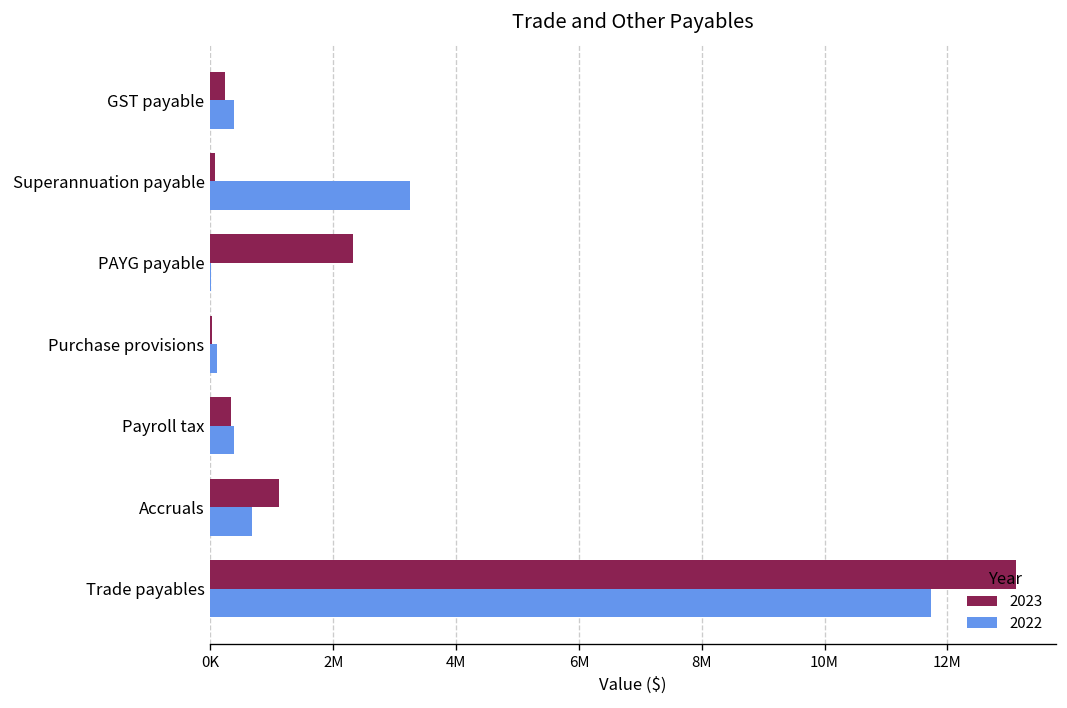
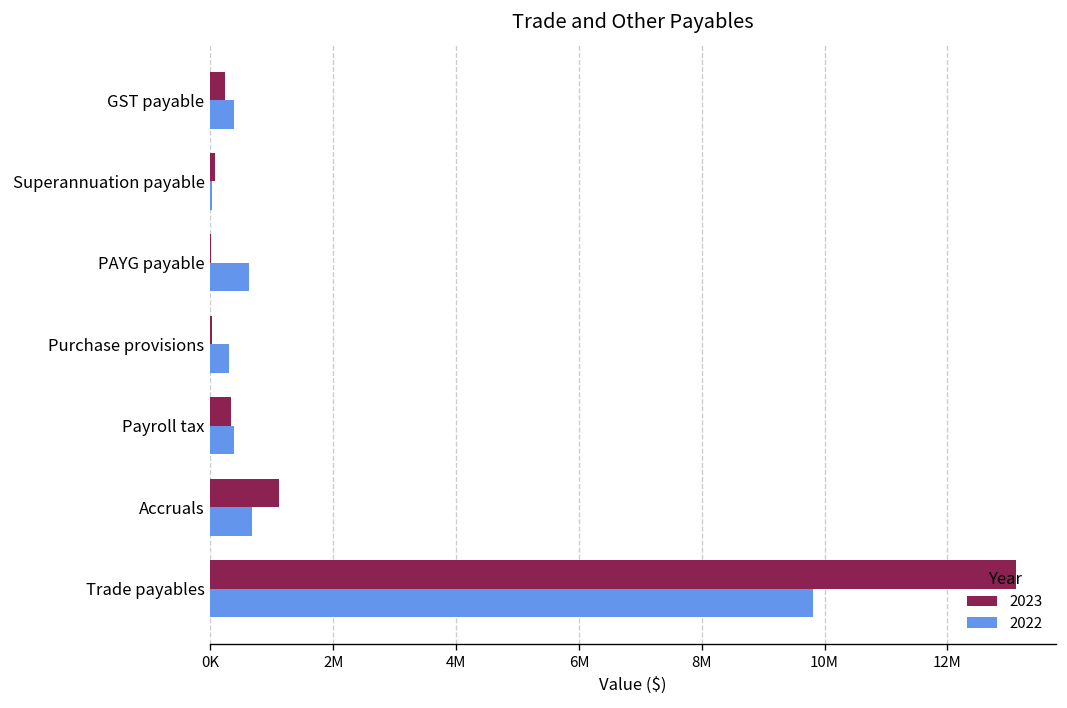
  {
    "2023": {
      "GST payable": 200000,
      "Superannuation payable": 100000,
-     "PAYG payable": 2300000,
+     "PAYG payable": 0,
      "Payroll tax": 300000,
      "Accruals": 1100000,
      "Trade payables": 13100000
    },
    "2022": {
      "GST payable": 400000,
-     "Superannuation payable": 3300000,
-     "PAYG payable": 0,
-     "Purchase provisions": 100000,
+     "Superannuation payable": 0,
+     "PAYG payable": 600000,
+     "Purchase provisions": 300000,
      "Payroll tax": 400000,
      "Accruals": 700000,
-     "Trade payables": 11700000
+     "Trade payables": 9800000
    }
  }
